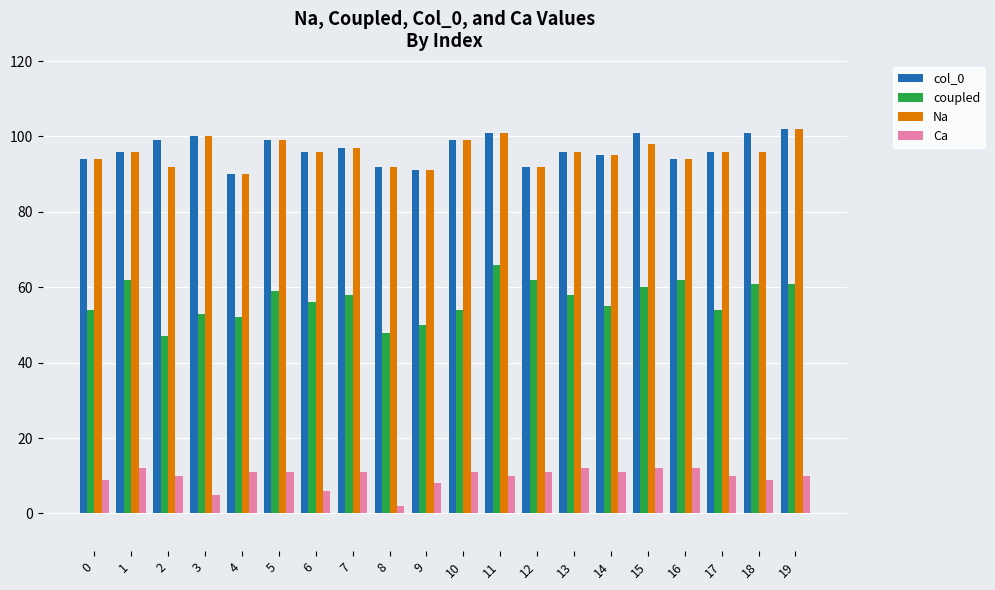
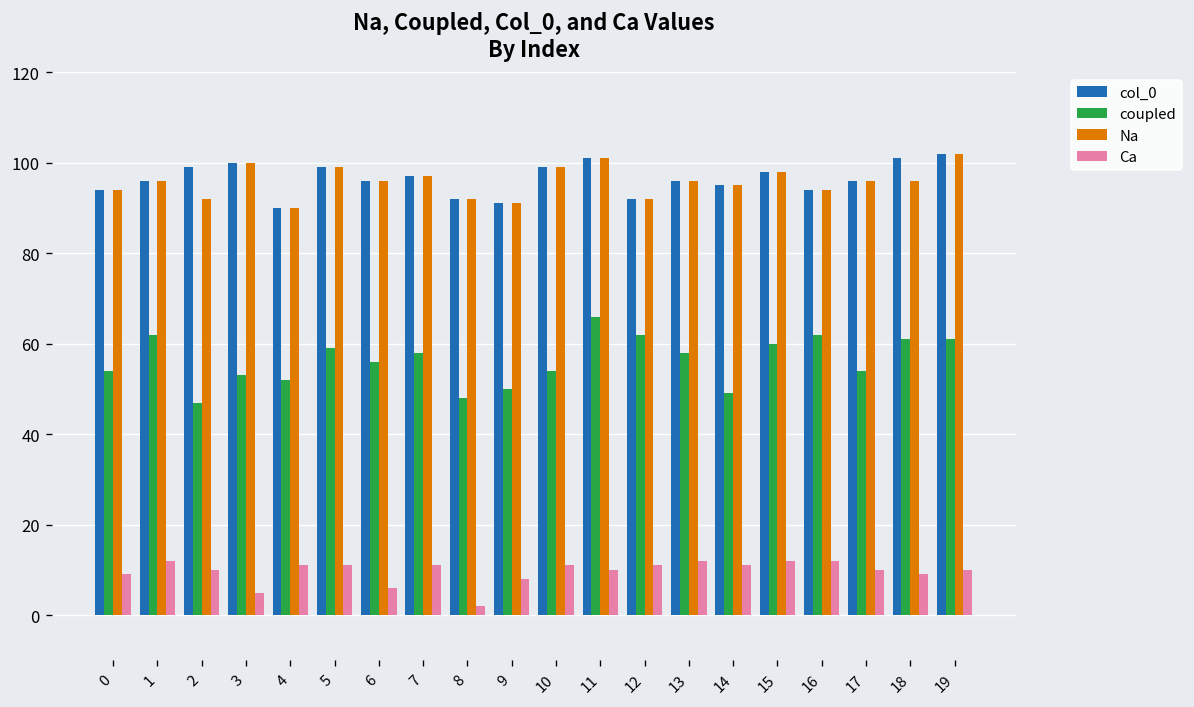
  {
    "col_0": {
      "0": 94,
      "1": 96,
      "2": 99,
      "3": 100,
      "4": 90,
      "5": 99,
      "6": 96,
      "7": 97,
      "8": 92,
      "9": 91,
      "10": 99,
      "11": 101,
      "12": 92,
      "13": 96,
      "14": 95,
-     "15": 101,
+     "15": 98,
      "16": 94,
      "17": 96,
      "18": 101,
      "19": 102
    },
    "coupled": {
      "0": 54,
      "1": 62,
      "2": 47,
      "3": 53,
      "4": 52,
      "5": 59,
      "6": 56,
      "7": 58,
      "8": 48,
      "9": 50,
      "10": 54,
      "11": 66,
      "12": 62,
      "13": 58,
-     "14": 55,
+     "14": 49,
      "15": 60,
      "16": 62,
      "17": 54,
      "18": 61,
      "19": 61
    },
    "Na": {
      "0": 94,
      "1": 96,
      "2": 92,
      "3": 100,
      "4": 90,
      "5": 99,
      "6": 96,
      "7": 97,
      "8": 92,
      "9": 91,
      "10": 99,
      "11": 101,
      "12": 92,
      "13": 96,
      "14": 95,
      "15": 98,
      "16": 94,
      "17": 96,
      "18": 96,
      "19": 102
    },
    "Ca": {
      "0": 9,
      "1": 12,
      "2": 10,
      "3": 5,
      "4": 11,
      "5": 11,
      "6": 6,
      "7": 11,
      "8": 2,
      "9": 8,
      "10": 11,
      "11": 10,
      "12": 11,
      "13": 12,
      "14": 11,
      "15": 12,
      "16": 12,
      "17": 10,
      "18": 9,
      "19": 10
    }
  }
